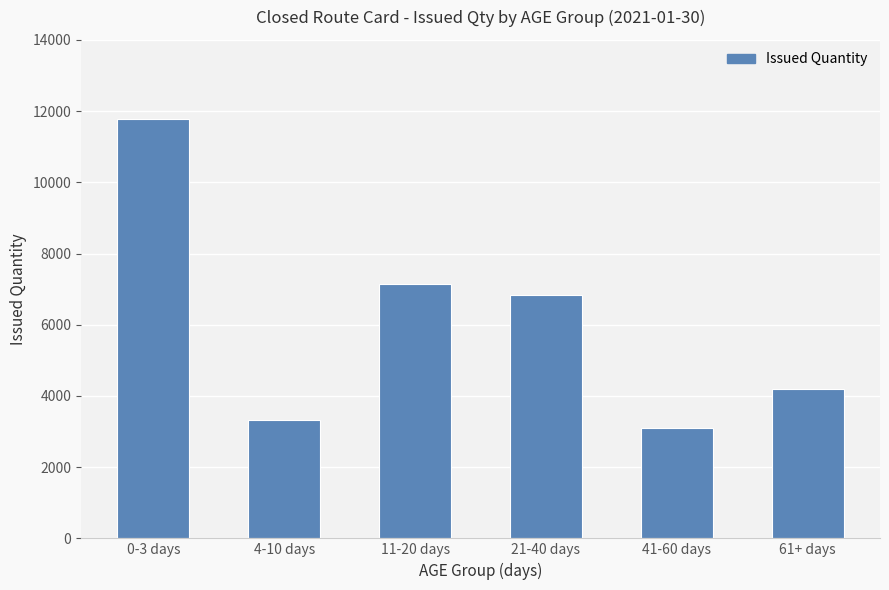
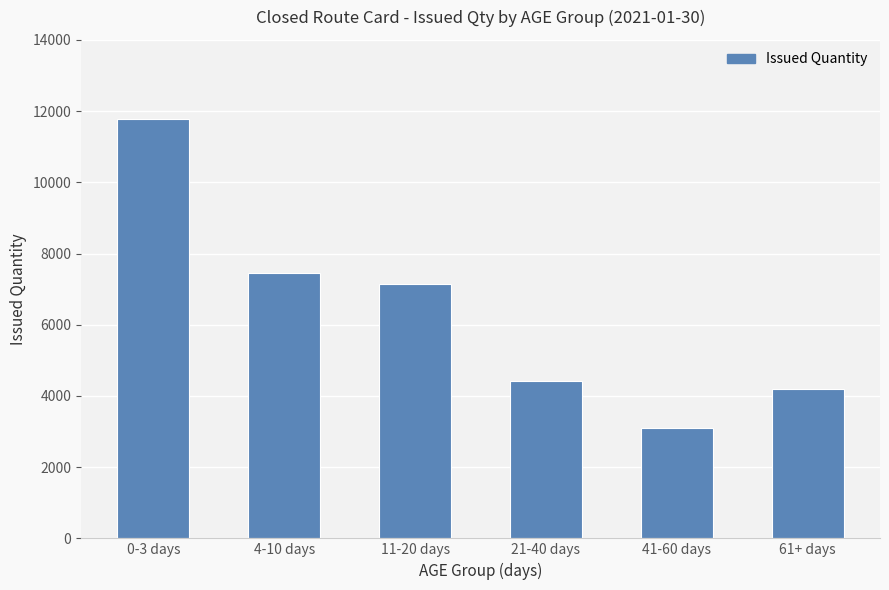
  {
    "0-3 days": 11800,
-   "4-10 days": 3300,
+   "4-10 days": 7400,
    "11-20 days": 7100,
-   "21-40 days": 6800,
+   "21-40 days": 4400,
    "41-60 days": 3100,
    "61+ days": 4200
  }
